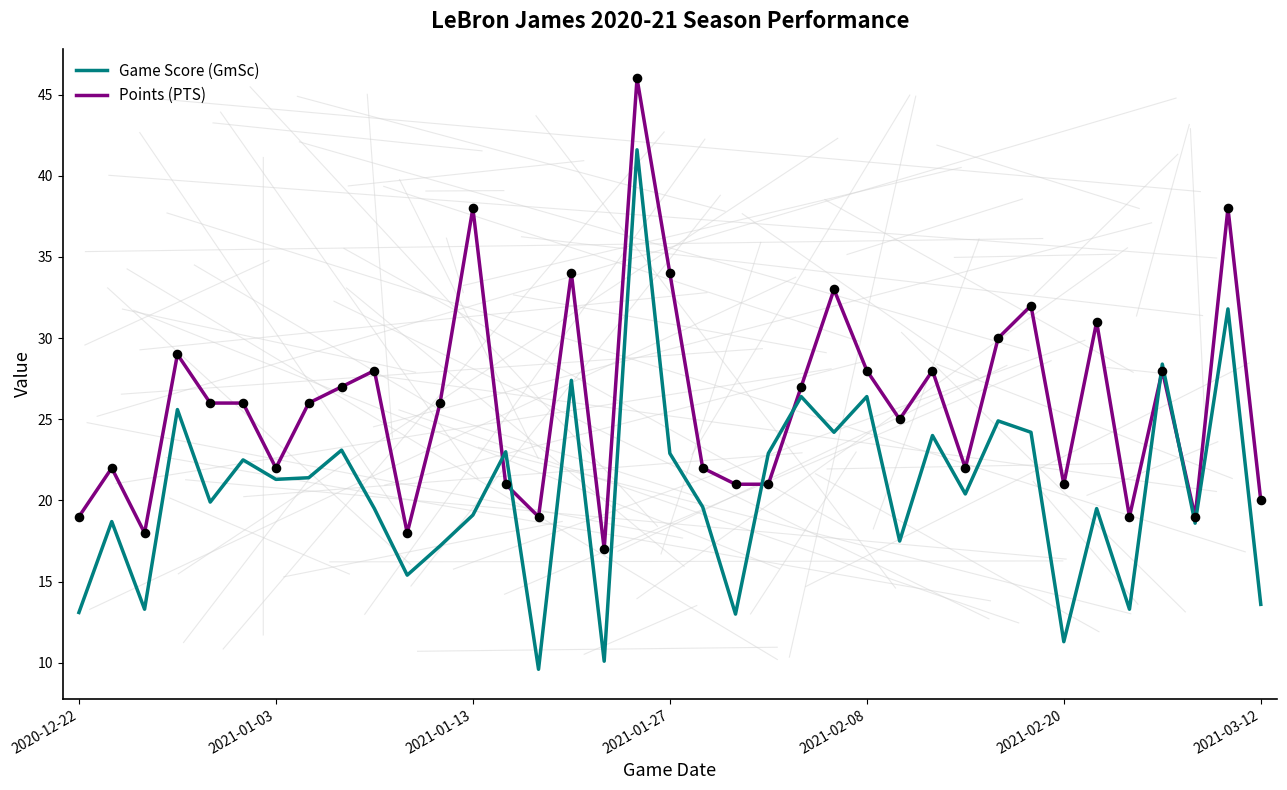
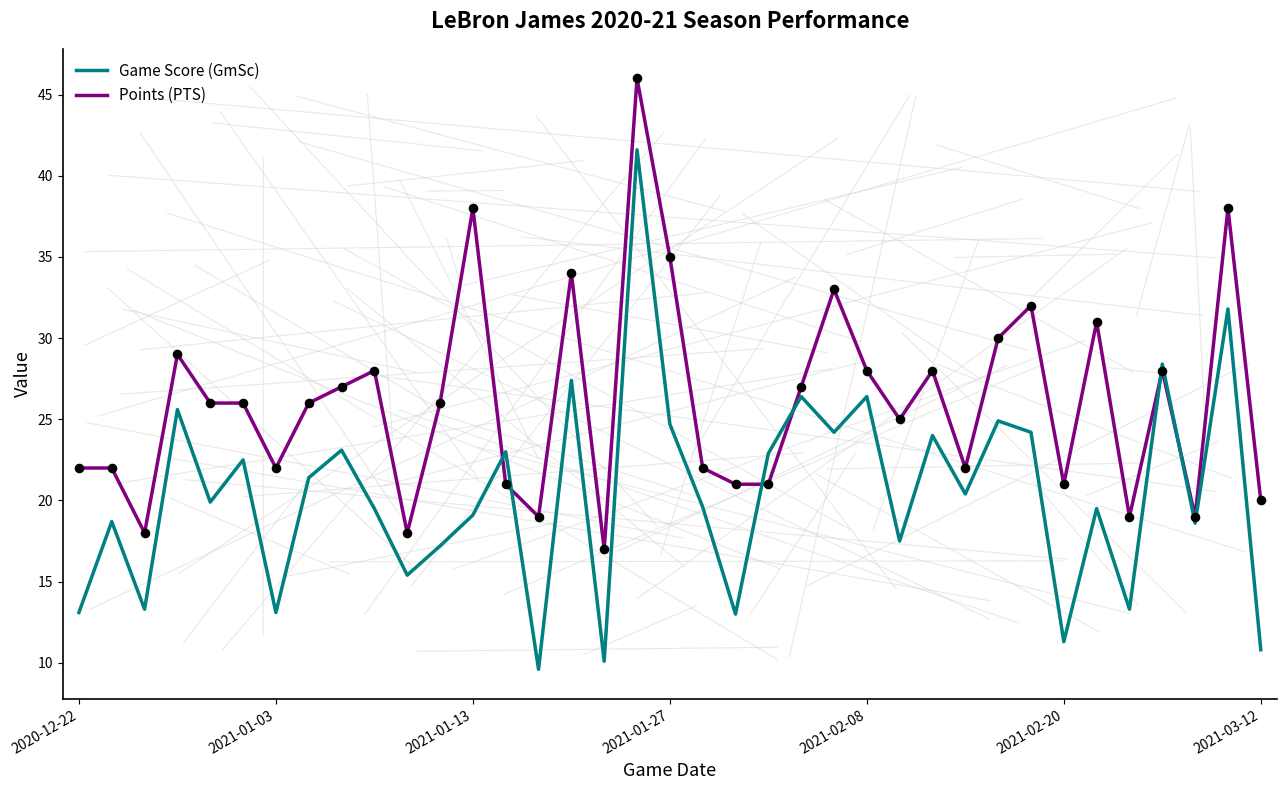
  {
    "Game Score (GmSc)": {
      "2020-12-22": 13.1,
-     "2021-01-03": 21.3,
+     "2021-01-03": 13.1,
      "2021-01-13": 19.1,
-     "2021-01-27": 22.9,
+     "2021-01-27": 24.7,
      "2021-02-08": 26.4,
      "2021-02-20": 11.3,
-     "2021-03-12": 13.6
+     "2021-03-12": 10.8
    },
    "Points (PTS)": {
-     "2020-12-22": 19,
+     "2020-12-22": 22,
      "2021-01-03": 22,
      "2021-01-13": 38,
-     "2021-01-27": 34,
+     "2021-01-27": 35,
      "2021-02-08": 28,
      "2021-02-20": 21,
      "2021-03-12": 20
    }
  }
